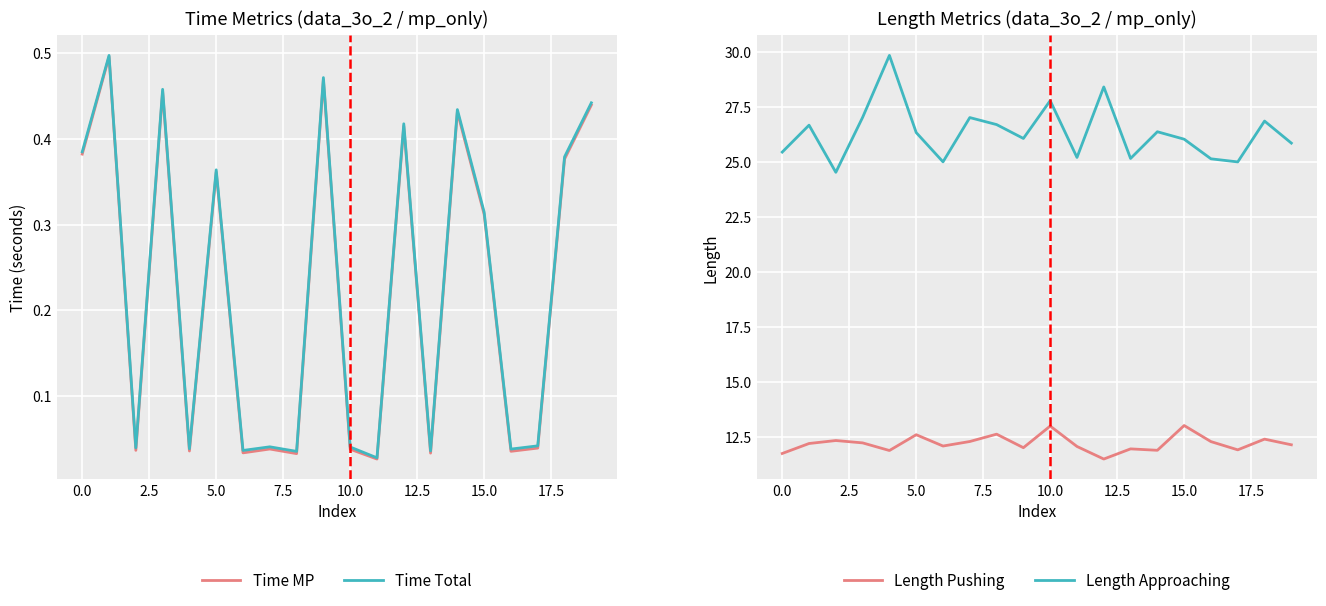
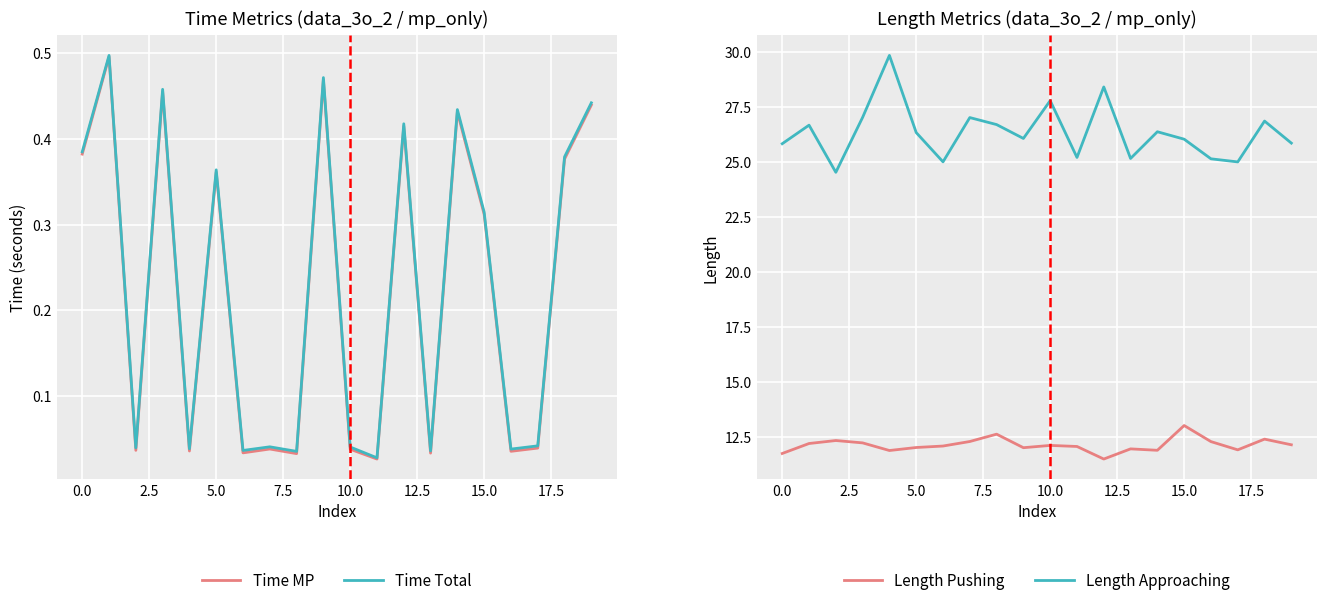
  {
    "Length Metrics (data_3o_2 / mp_only)": {
      "Length Pushing": {
        "0.0": 11.8,
-       "5.0": 12.6,
-       "10.0": 13.0,
+       "5.0": 12.0,
+       "10.0": 12.1,
        "15.0": 13.0
      },
      "Length Approaching": {
-       "0.0": 25.4,
+       "0.0": 25.8,
        "5.0": 26.3,
        "10.0": 27.8,
        "15.0": 26.0
      }
    }
  }
